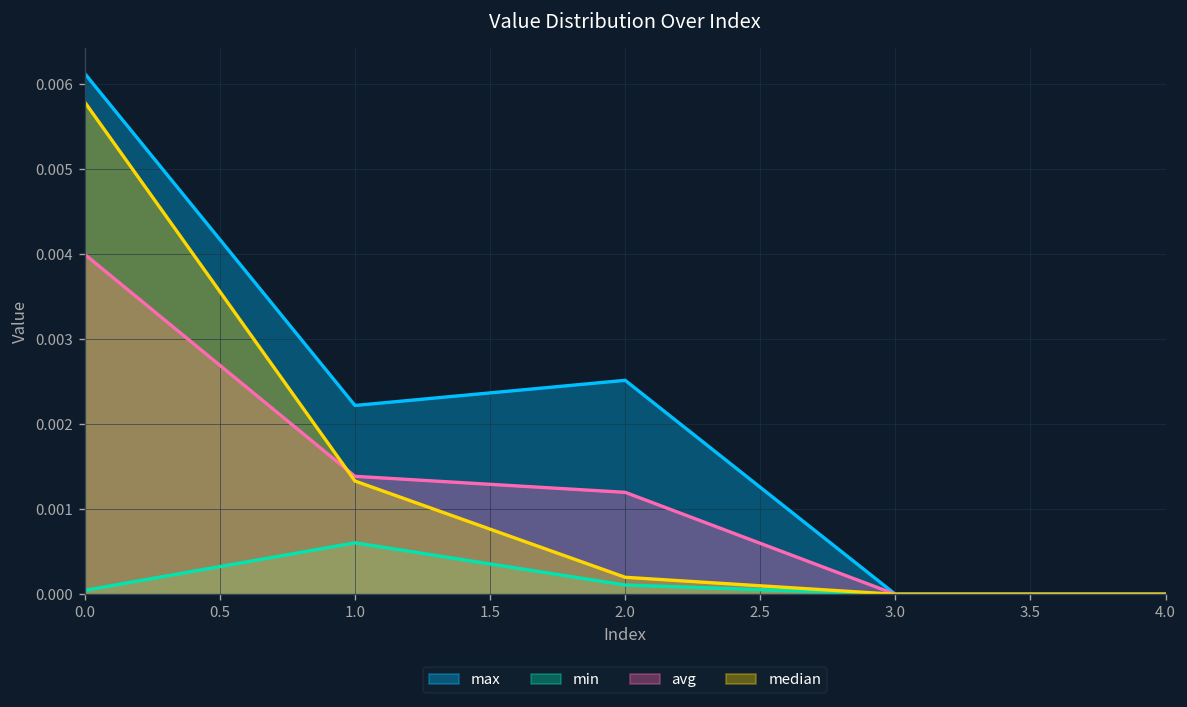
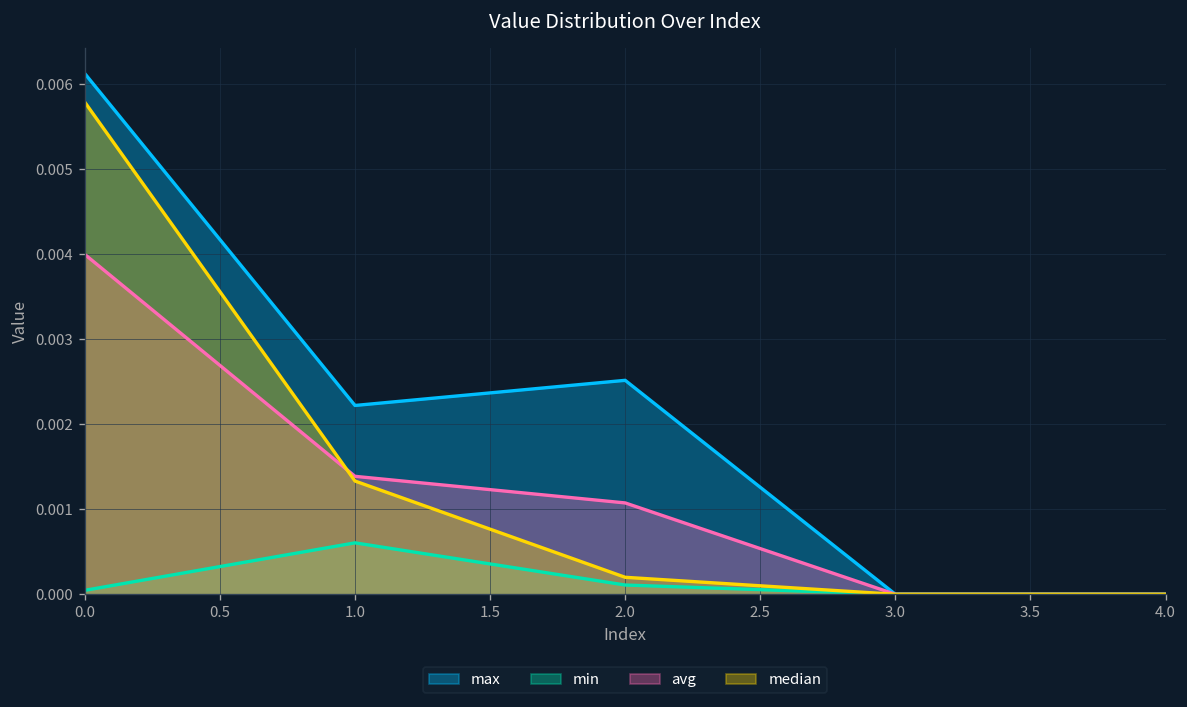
  {
    "avg": {
      "0.0": 0.0040,
      "1.0": 0.0014,
-     "2.0": 0.0012
+     "2.0": 0.0011
    },
    "median": {
      "0.0": 0.0058,
      "1.0": 0.0013,
      "2.0": 0.0002
    }
  }
